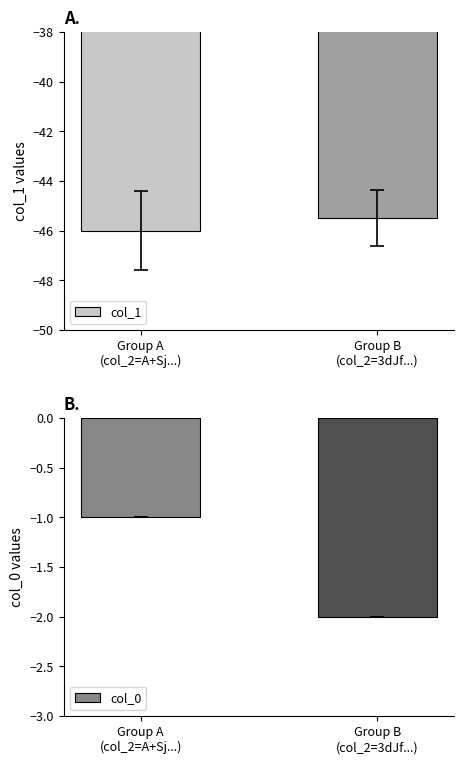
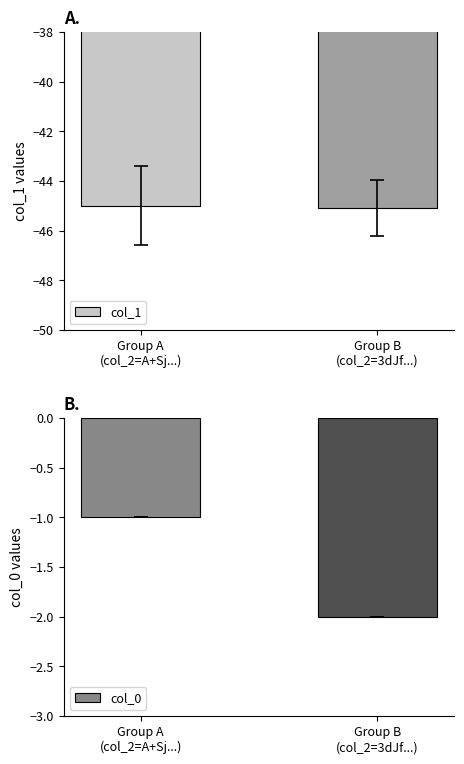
  {
    "A.": {
      "col_1": {
-       "Group A (col_2=A+Sj...)": -46,
-       "Group B (col_2=3dJf...)": -45.5
+       "Group A (col_2=A+Sj...)": -45,
+       "Group B (col_2=3dJf...)": -45.1
      }
    },
    "B.": {
      "Group A (col_2=A+Sj...)": -1.0,
      "Group B (col_2=3dJf...)": -2.0
    }
  }
